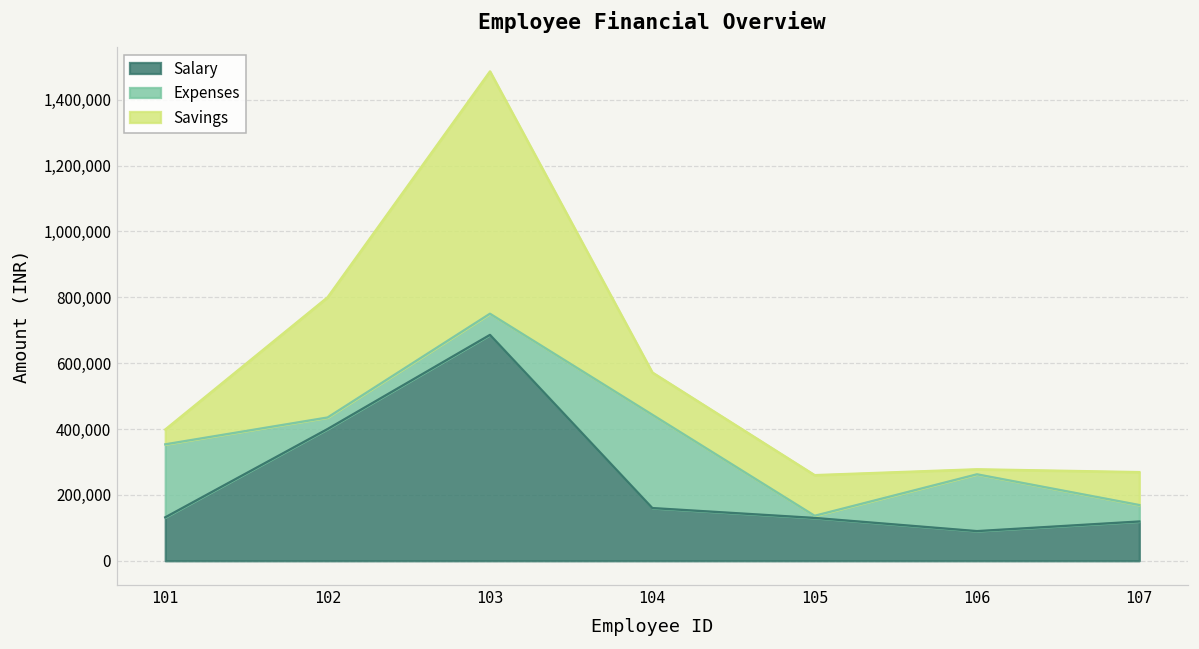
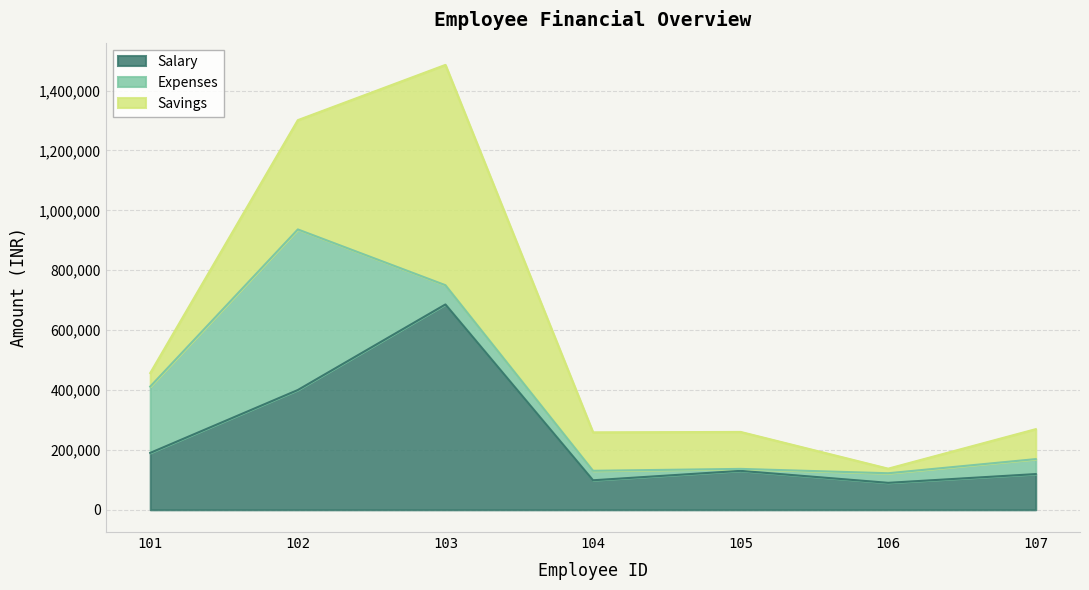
  {
    "Salary": {
-     "101": "130,000",
+     "101": "190,000",
      "102": "400,000",
      "103": "690,000",
-     "104": "160,000",
+     "104": "100,000",
      "106": "90,000",
      "107": "120,000"
    },
    "Expenses": {
      "101": "220,000",
-     "102": "40,000",
+     "102": "540,000",
      "103": "60,000",
-     "104": "280,000",
-     "106": "170,000",
+     "104": "30,000",
+     "106": "30,000",
      "107": "50,000"
    },
    "Savings": {
      "101": "50,000",
      "102": "370,000",
      "103": "740,000",
      "104": "130,000",
      "105": "120,000",
      "106": "20,000",
      "107": "100,000"
    }
  }
